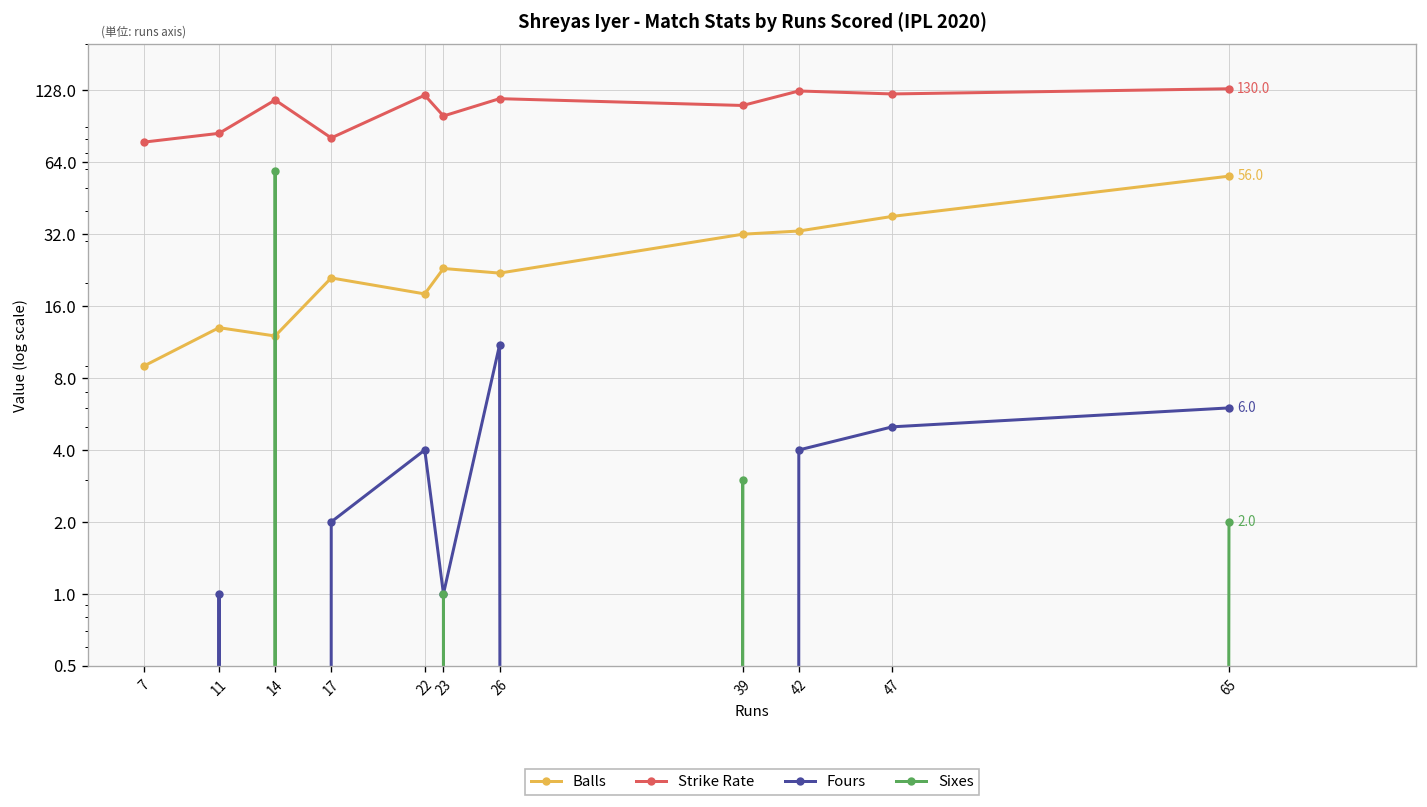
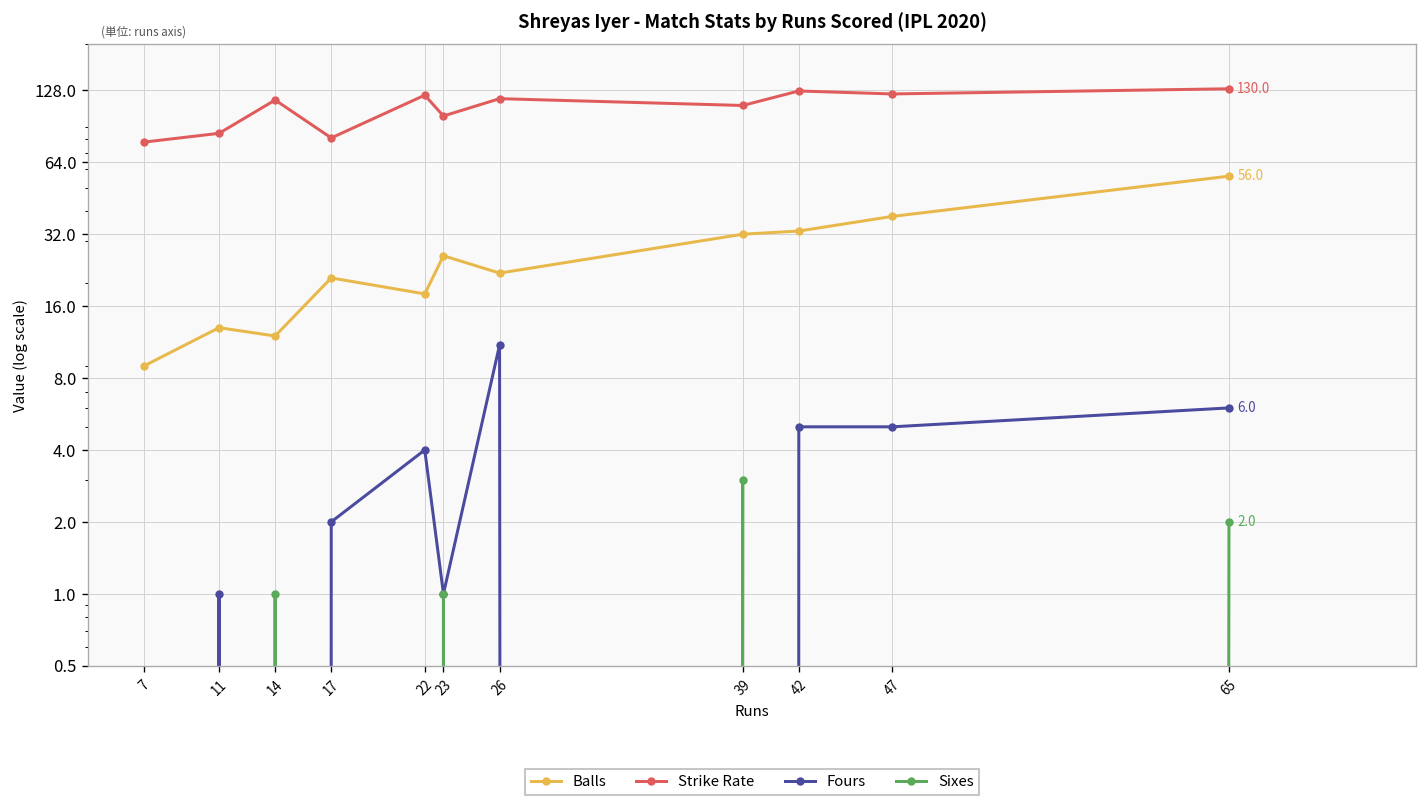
  {
    "Balls": {
      "7": 9,
      "11": 13,
      "14": 12,
      "17": 21,
      "22": 18,
-     "23": 23,
+     "23": 26,
      "26": 22,
      "39": 32,
      "42": 33,
      "47": 38
    },
    "Strike Rate": {
      "65": 130.0
    },
    "Fours": {
      "11": 1,
      "17": 2,
      "22": 4,
      "26": 11,
-     "42": 4,
+     "42": 5,
      "47": 5
    },
    "Sixes": {
-     "14": 59,
+     "14": 1,
      "39": 3
    }
  }
